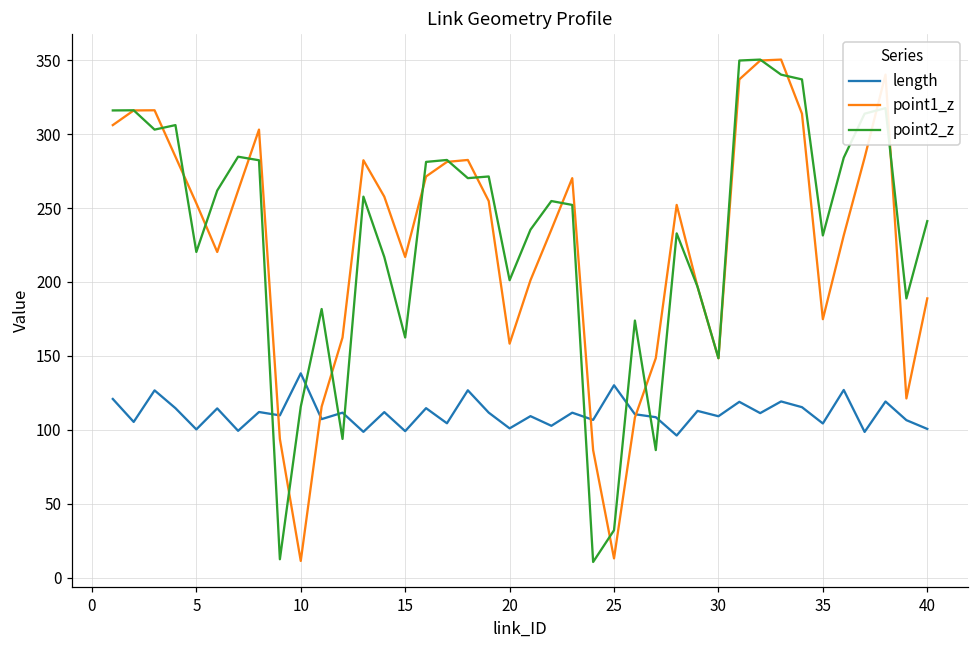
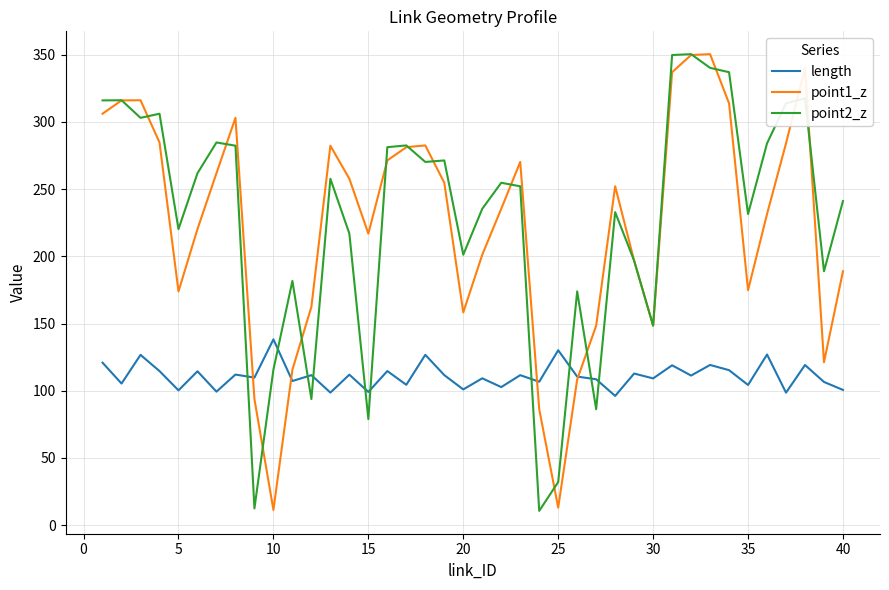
  {
    "length": {
      "5": 100,
      "10": 138,
      "15": 99,
      "20": 101,
      "25": 130,
      "30": 109,
      "35": 104,
      "40": 101
    },
    "point1_z": {
-     "5": 253,
+     "5": 174,
      "10": 11,
      "15": 217,
      "20": 158,
      "25": 13,
      "35": 175,
      "40": 189
    },
    "point2_z": {
      "5": 220,
      "10": 116,
-     "15": 162,
+     "15": 79,
      "20": 201,
      "25": 32,
      "35": 231,
      "40": 241
    }
  }
